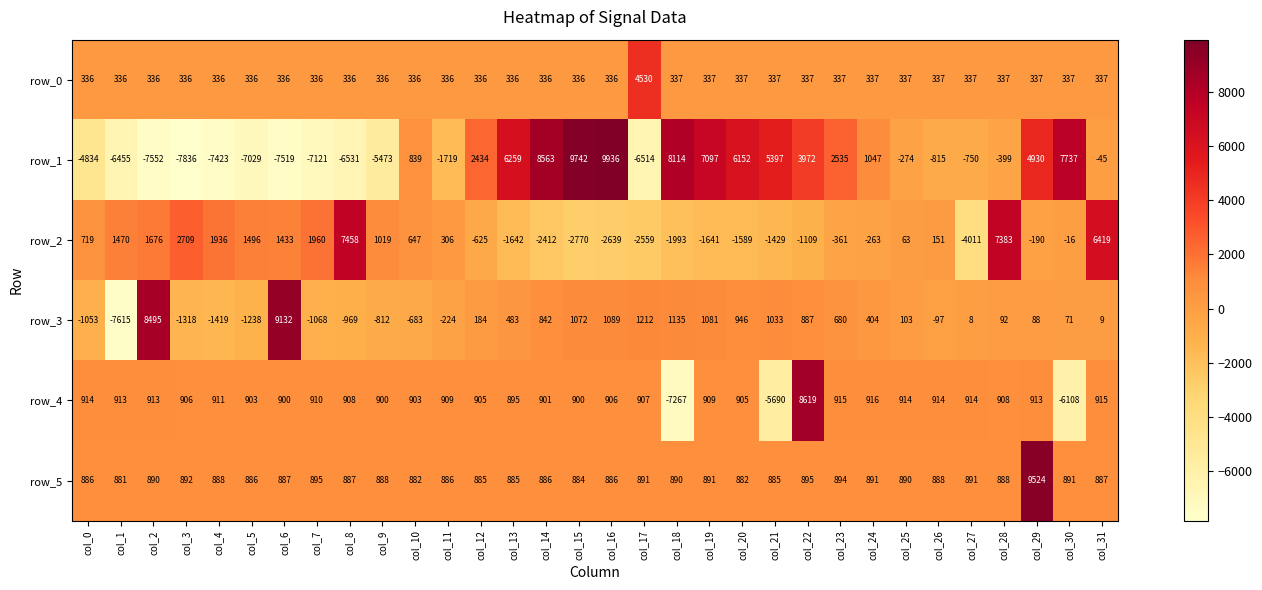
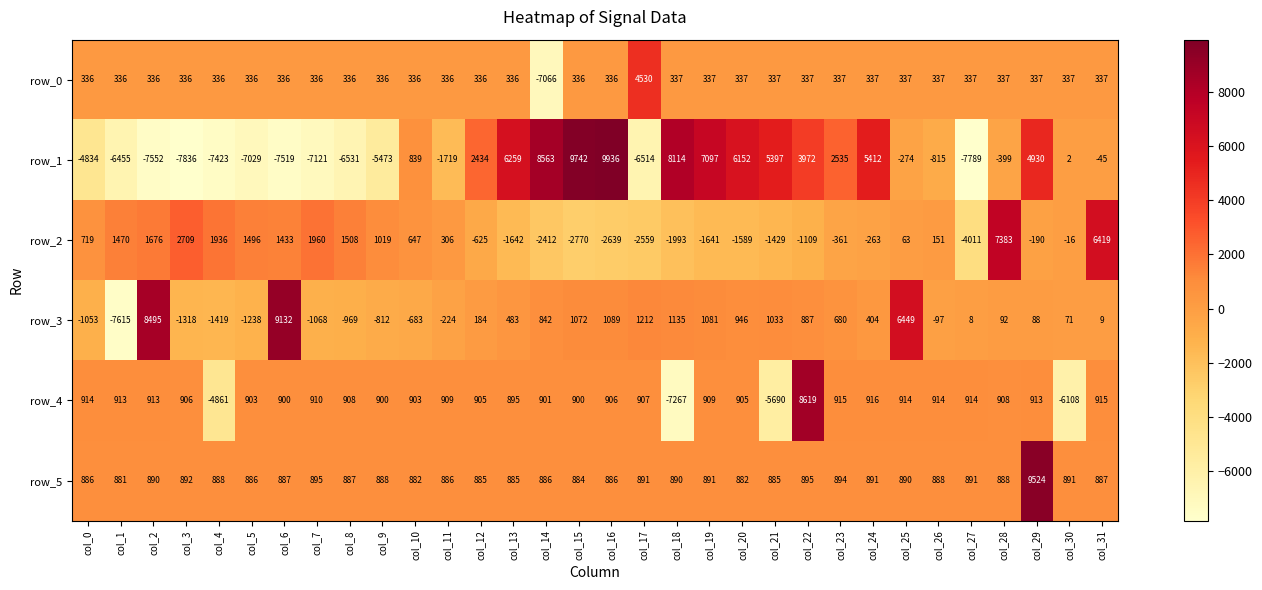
  {
    "row_0": {
      "col_0": 336,
      "col_1": 336,
      "col_2": 336,
      "col_3": 336,
      "col_4": 336,
      "col_5": 336,
      "col_6": 336,
      "col_7": 336,
      "col_8": 336,
      "col_9": 336,
      "col_10": 336,
      "col_11": 336,
      "col_12": 336,
      "col_13": 336,
-     "col_14": 336,
+     "col_14": -7066,
      "col_15": 336,
      "col_16": 336,
      "col_17": 4530,
      "col_18": 337,
      "col_19": 337,
      "col_20": 337,
      "col_21": 337,
      "col_22": 337,
      "col_23": 337,
      "col_24": 337,
      "col_25": 337,
      "col_26": 337,
      "col_27": 337,
      "col_28": 337,
      "col_29": 337,
      "col_30": 337,
      "col_31": 337
    },
    "row_1": {
      "col_0": -4834,
      "col_1": -6455,
      "col_2": -7552,
      "col_3": -7836,
      "col_4": -7423,
      "col_5": -7029,
      "col_6": -7519,
      "col_7": -7121,
      "col_8": -6531,
      "col_9": -5473,
      "col_10": 839,
      "col_11": -1719,
      "col_12": 2434,
      "col_13": 6259,
      "col_14": 8563,
      "col_15": 9742,
      "col_16": 9936,
      "col_17": -6514,
      "col_18": 8114,
      "col_19": 7097,
      "col_20": 6152,
      "col_21": 5397,
      "col_22": 3972,
      "col_23": 2535,
-     "col_24": 1047,
+     "col_24": 5412,
      "col_25": -274,
      "col_26": -815,
-     "col_27": -750,
+     "col_27": -7789,
      "col_28": -399,
      "col_29": 4930,
-     "col_30": 7737,
+     "col_30": 2,
      "col_31": -45
    },
    "row_2": {
      "col_0": 719,
      "col_1": 1470,
      "col_2": 1676,
      "col_3": 2709,
      "col_4": 1936,
      "col_5": 1496,
      "col_6": 1433,
      "col_7": 1960,
-     "col_8": 7458,
+     "col_8": 1508,
      "col_9": 1019,
      "col_10": 647,
      "col_11": 306,
      "col_12": -625,
      "col_13": -1642,
      "col_14": -2412,
      "col_15": -2770,
      "col_16": -2639,
      "col_17": -2559,
      "col_18": -1993,
      "col_19": -1641,
      "col_20": -1589,
      "col_21": -1429,
      "col_22": -1109,
      "col_23": -361,
      "col_24": -263,
      "col_25": 63,
      "col_26": 151,
      "col_27": -4011,
      "col_28": 7383,
      "col_29": -190,
      "col_30": -16,
      "col_31": 6419
    },
    "row_3": {
      "col_0": -1053,
      "col_1": -7615,
      "col_2": 8495,
      "col_3": -1318,
      "col_4": -1419,
      "col_5": -1238,
      "col_6": 9132,
      "col_7": -1068,
      "col_8": -969,
      "col_9": -812,
      "col_10": -683,
      "col_11": -224,
      "col_12": 184,
      "col_13": 483,
      "col_14": 842,
      "col_15": 1072,
      "col_16": 1089,
      "col_17": 1212,
      "col_18": 1135,
      "col_19": 1081,
      "col_20": 946,
      "col_21": 1033,
      "col_22": 887,
      "col_23": 680,
      "col_24": 404,
-     "col_25": 103,
+     "col_25": 6449,
      "col_26": -97,
      "col_27": 8,
      "col_28": 92,
      "col_29": 88,
      "col_30": 71,
      "col_31": 9
    },
    "row_4": {
      "col_0": 914,
      "col_1": 913,
      "col_2": 913,
      "col_3": 906,
-     "col_4": 911,
+     "col_4": -4861,
      "col_5": 903,
      "col_6": 900,
      "col_7": 910,
      "col_8": 908,
      "col_9": 900,
      "col_10": 903,
      "col_11": 909,
      "col_12": 905,
      "col_13": 895,
      "col_14": 901,
      "col_15": 900,
      "col_16": 906,
      "col_17": 907,
      "col_18": -7267,
      "col_19": 909,
      "col_20": 905,
      "col_21": -5690,
      "col_22": 8619,
      "col_23": 915,
      "col_24": 916,
      "col_25": 914,
      "col_26": 914,
      "col_27": 914,
      "col_28": 908,
      "col_29": 913,
      "col_30": -6108,
      "col_31": 915
    },
    "row_5": {
      "col_0": 886,
      "col_1": 881,
      "col_2": 890,
      "col_3": 892,
      "col_4": 888,
      "col_5": 886,
      "col_6": 887,
      "col_7": 895,
      "col_8": 887,
      "col_9": 888,
      "col_10": 882,
      "col_11": 886,
      "col_12": 885,
      "col_13": 885,
      "col_14": 886,
      "col_15": 884,
      "col_16": 886,
      "col_17": 891,
      "col_18": 890,
      "col_19": 891,
      "col_20": 882,
      "col_21": 885,
      "col_22": 895,
      "col_23": 894,
      "col_24": 891,
      "col_25": 890,
      "col_26": 888,
      "col_27": 891,
      "col_28": 888,
      "col_29": 9524,
      "col_30": 891,
      "col_31": 887
    }
  }
